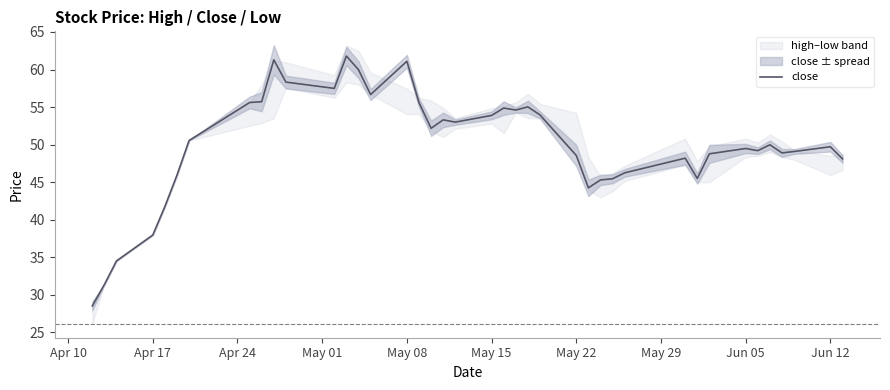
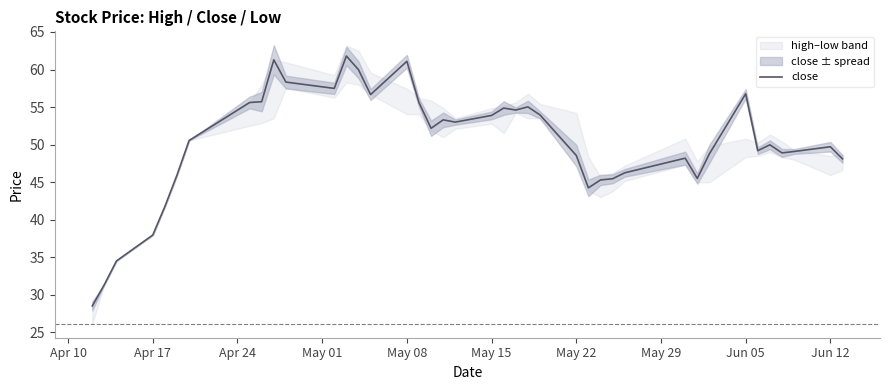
  {
    "close": {
      "May 08": 61,
      "May 15": 54,
      "May 22": 49,
-     "Jun 05": 49,
+     "Jun 05": 57,
      "Jun 12": 50
    }
  }
